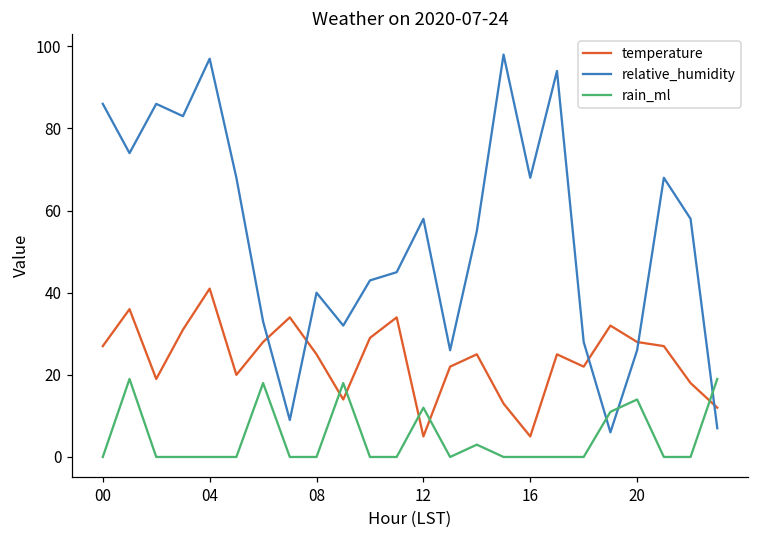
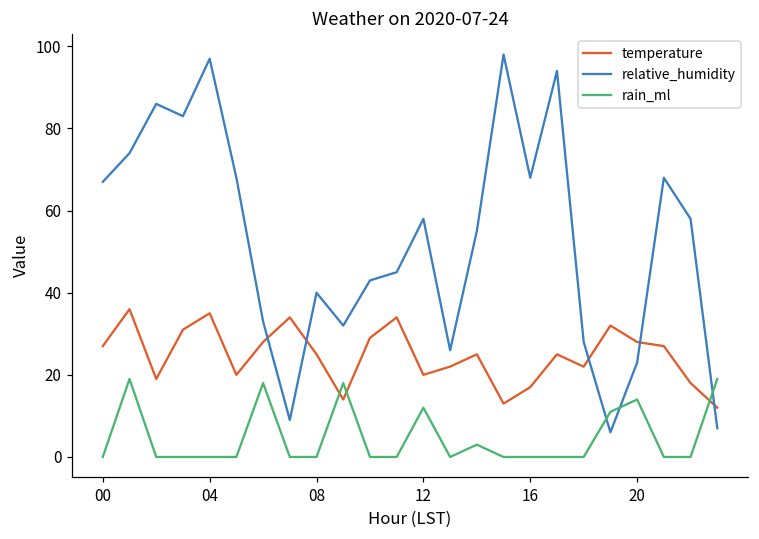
  {
    "temperature": {
      "00": 27,
-     "04": 41,
+     "04": 35,
      "08": 25,
-     "12": 5,
-     "16": 5,
+     "12": 20,
+     "16": 17,
      "20": 28
    },
    "relative_humidity": {
-     "00": 86,
+     "00": 67,
      "04": 97,
      "08": 40,
      "12": 58,
      "16": 68,
-     "20": 26
+     "20": 23
    },
    "rain_ml": {
      "00": 0,
      "04": 0,
      "08": 0,
      "12": 12,
      "16": 0,
      "20": 14
    }
  }
